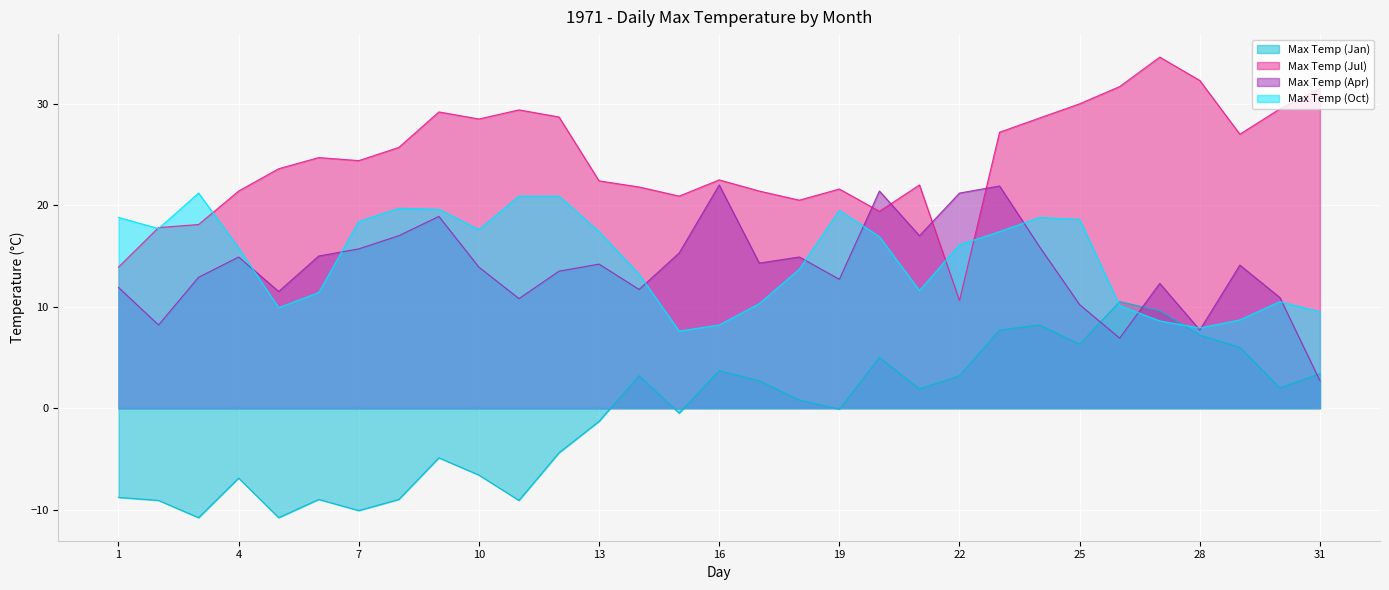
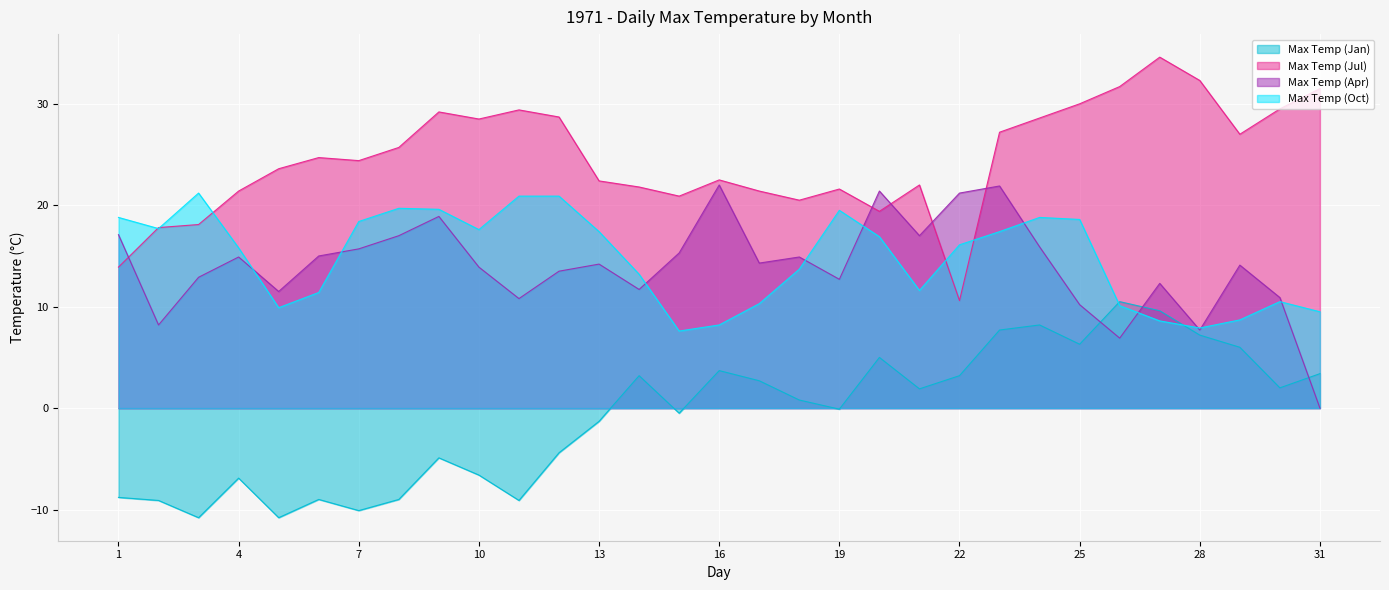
  {
    "Max Temp (Jul)": {
      "1": 13.9,
      "4": 21.4,
      "7": 24.4,
      "10": 28.5,
      "13": 22.4,
      "16": 22.5,
      "19": 21.6,
      "22": 10.6,
      "25": 30.0,
      "28": 32.3
    },
    "Max Temp (Apr)": {
-     "1": 11.9,
+     "1": 17.1,
      "4": 14.9,
      "7": 15.7,
      "10": 13.9,
      "13": 14.2,
      "16": 22.0,
      "19": 12.7,
      "22": 21.2,
      "25": 10.2,
-     "31": 2.7
+     "31": 0.0
    }
  }
